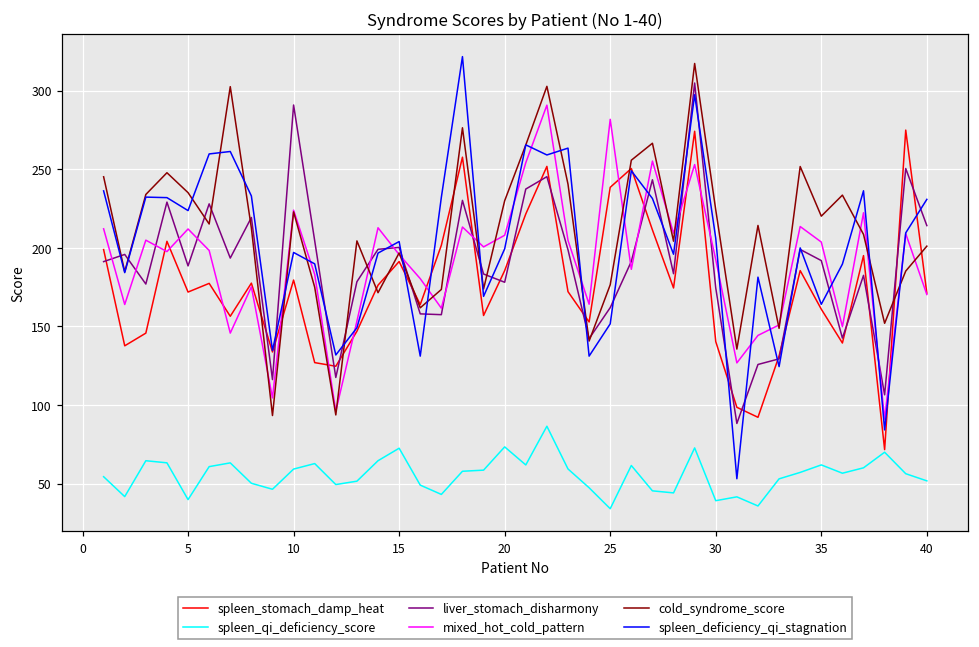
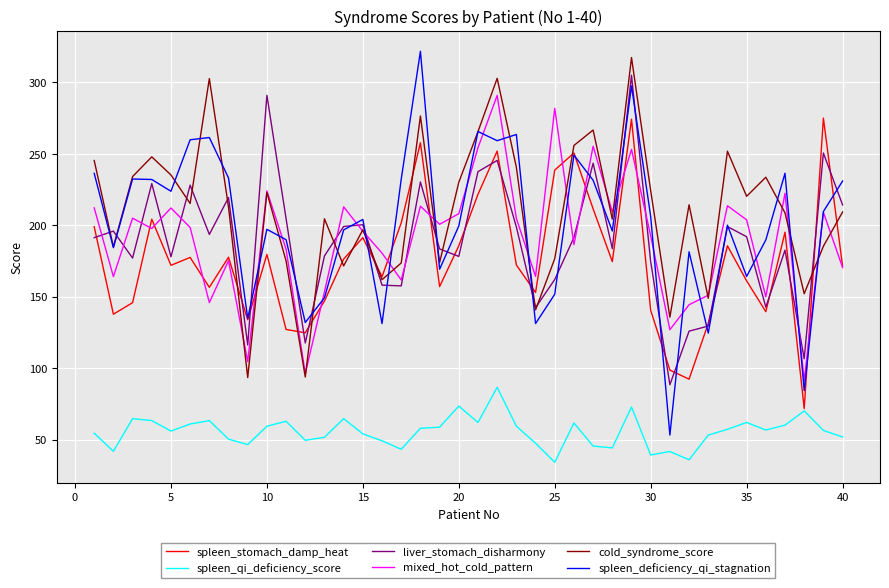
  {
    "spleen_stomach_damp_heat": {
      "5": 172,
      "10": 180,
      "15": 191,
      "20": 186,
      "25": 239,
      "30": 140,
      "35": 161
    },
    "spleen_qi_deficiency_score": {
-     "5": 40,
+     "5": 56,
      "10": 59,
-     "15": 73,
+     "15": 54,
      "20": 73,
      "25": 34,
      "30": 39,
      "35": 62,
      "40": 52
    },
    "liver_stomach_disharmony": {
-     "5": 189,
+     "5": 178,
      "10": 291,
      "15": 200,
      "20": 178,
      "25": 162,
      "30": 175,
      "35": 192,
      "40": 214
    },
    "mixed_hot_cold_pattern": {
      "5": 212,
      "20": 208,
      "25": 282,
      "30": 193,
      "35": 204
    },
    "cold_syndrome_score": {
      "5": 235,
      "20": 230,
      "25": 177,
      "30": 224,
      "35": 220,
-     "40": 201
+     "40": 209
    },
    "spleen_deficiency_qi_stagnation": {
      "5": 224,
      "10": 197,
      "15": 204,
      "20": 199,
      "25": 152,
      "30": 206,
      "35": 164,
      "40": 231
    }
  }
